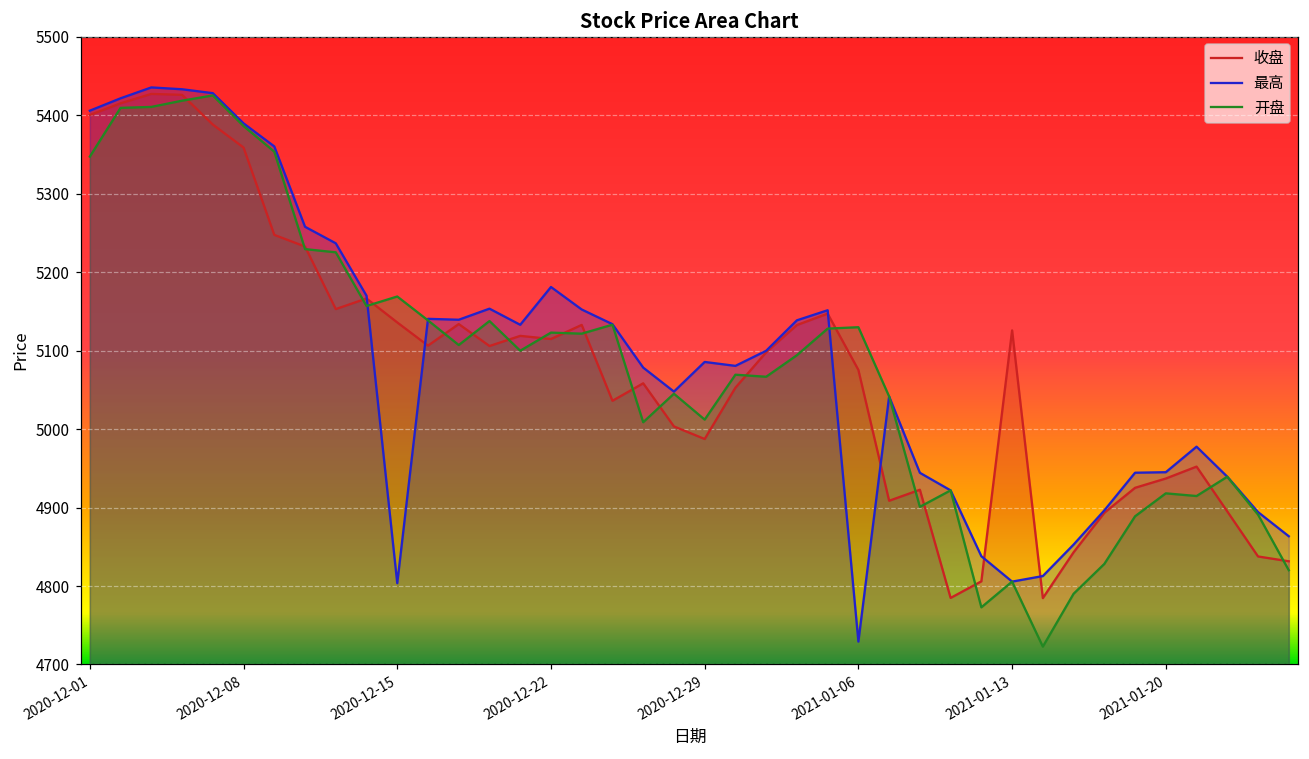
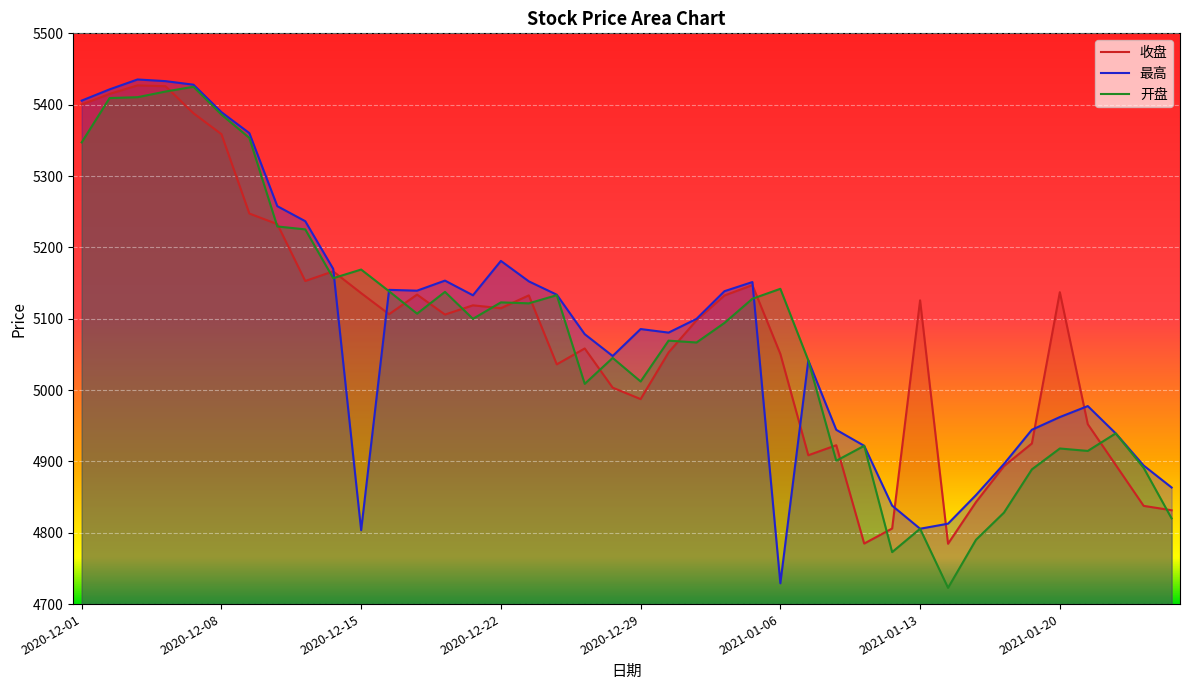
  {
    "收盘": {
      "2020-12-01": 5400,
      "2020-12-08": 5360,
      "2020-12-15": 5140,
      "2020-12-22": 5110,
      "2020-12-29": 4990,
-     "2021-01-06": 5080,
+     "2021-01-06": 5050,
      "2021-01-13": 5130,
-     "2021-01-20": 4940
+     "2021-01-20": 5140
    },
    "最高": {
      "2020-12-01": 5410,
      "2020-12-15": 4800,
      "2020-12-22": 5180,
      "2020-12-29": 5090,
      "2021-01-06": 4730,
-     "2021-01-20": 4950
+     "2021-01-20": 4960
    },
    "开盘": {
      "2020-12-01": 5350,
      "2020-12-15": 5170,
      "2020-12-22": 5120,
      "2020-12-29": 5010,
-     "2021-01-06": 5130,
+     "2021-01-06": 5140,
      "2021-01-20": 4920
    }
  }
